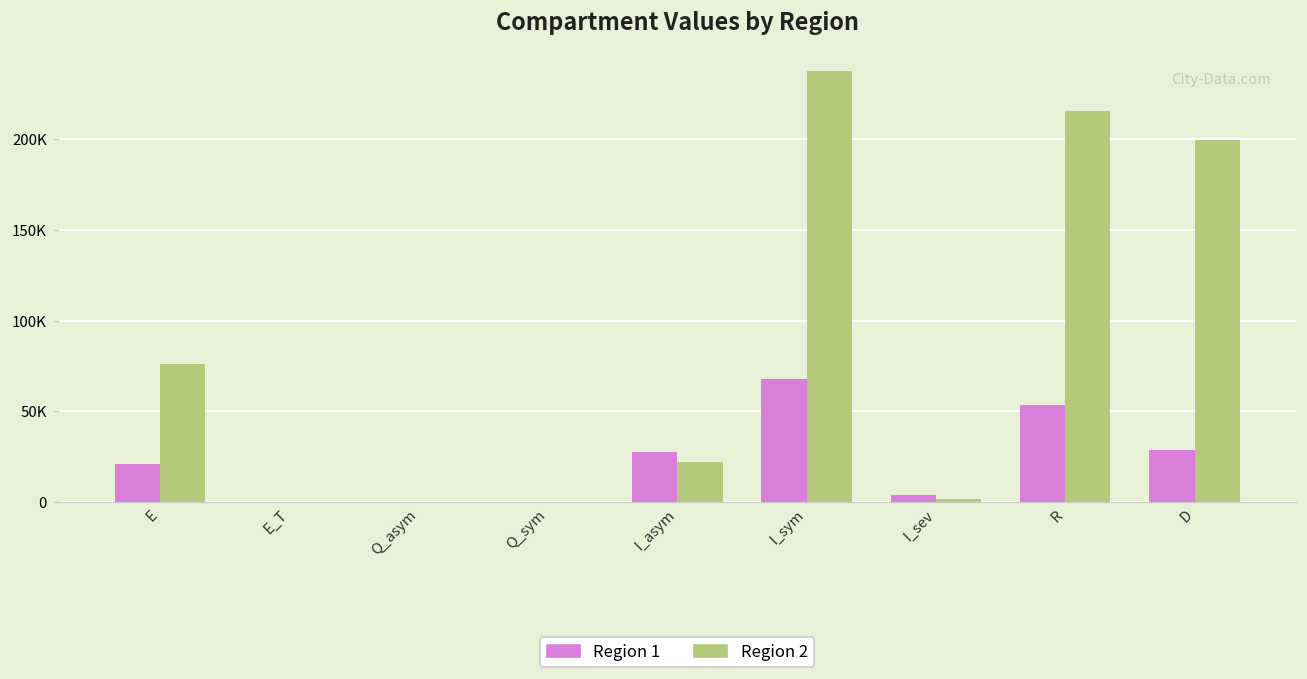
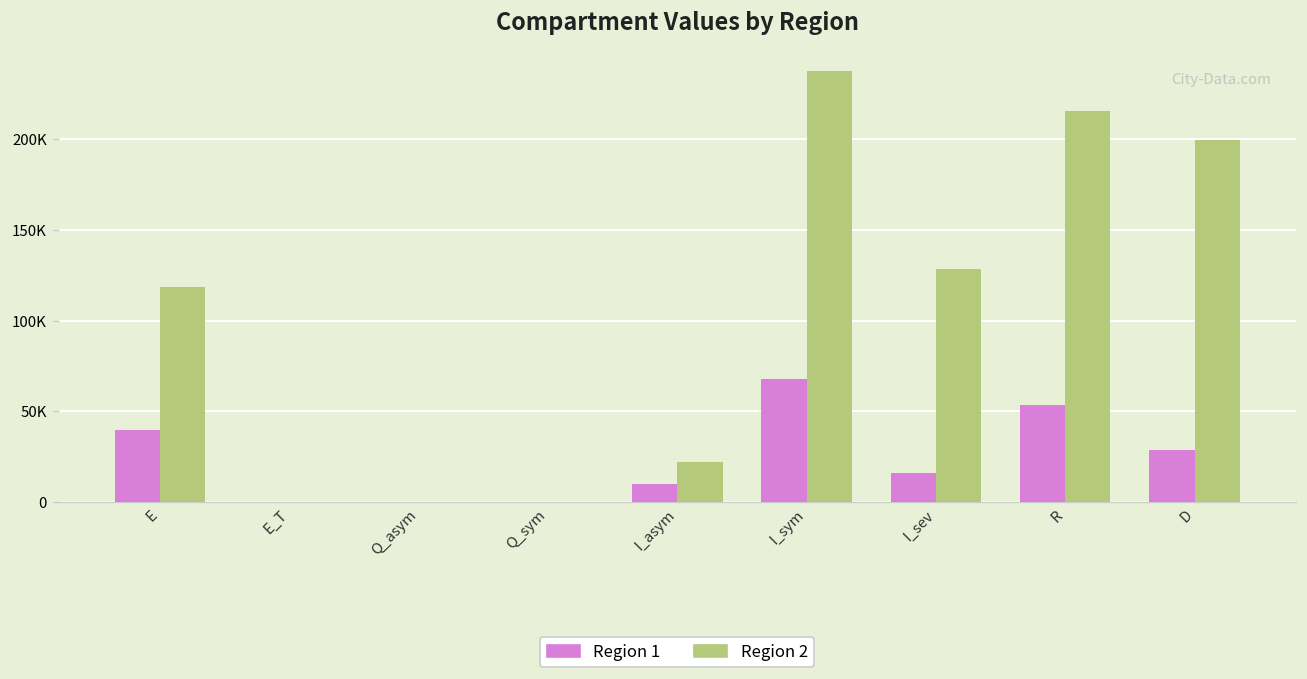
  {
    "Region 1": {
-     "E": 21000,
+     "E": 40000,
      "E_T": 0,
      "Q_asym": 0,
      "Q_sym": 0,
-     "I_asym": 28000,
+     "I_asym": 10000,
      "I_sym": 68000,
-     "I_sev": 4000,
+     "I_sev": 16000,
      "R": 53000,
      "D": 29000
    },
    "Region 2": {
-     "E": 76000,
+     "E": 119000,
      "E_T": 0,
      "Q_asym": 0,
      "Q_sym": 0,
      "I_asym": 22000,
      "I_sym": 238000,
-     "I_sev": 2000,
+     "I_sev": 129000,
      "R": 215000,
      "D": 200000
    }
  }
